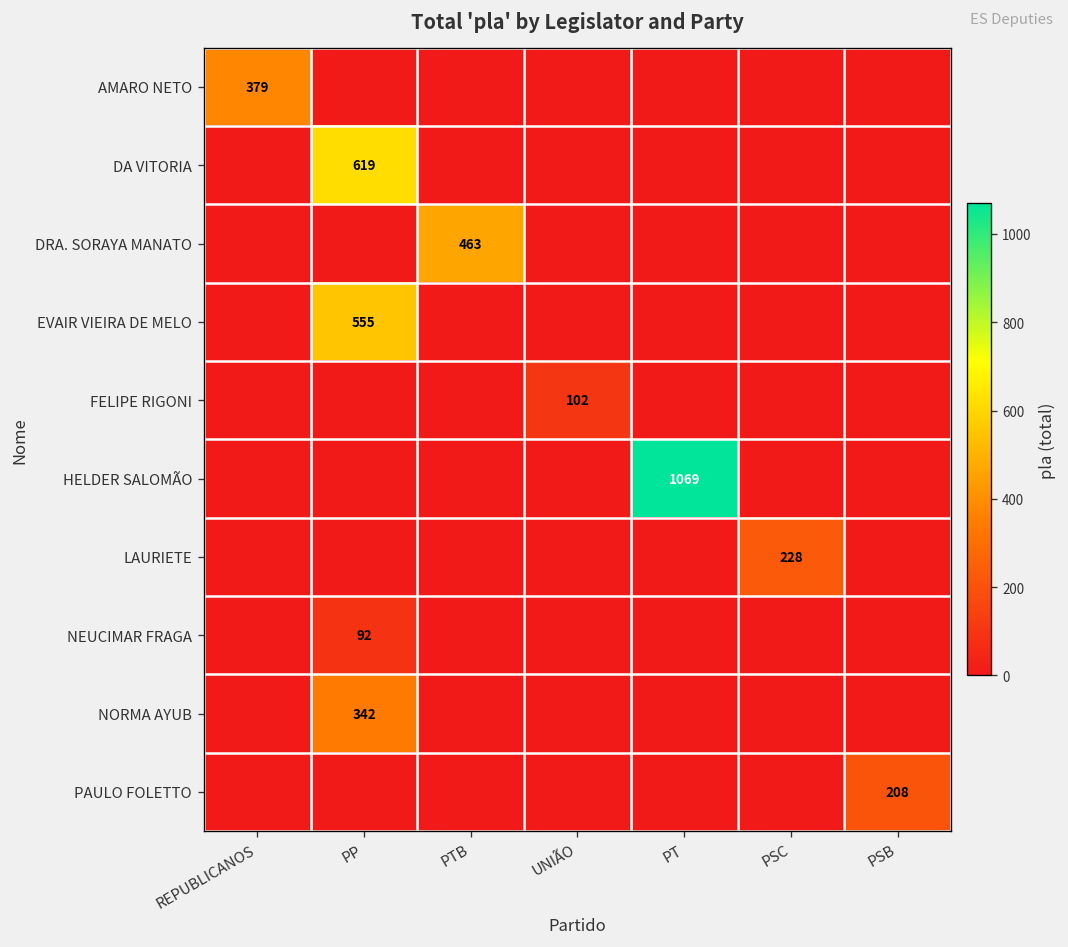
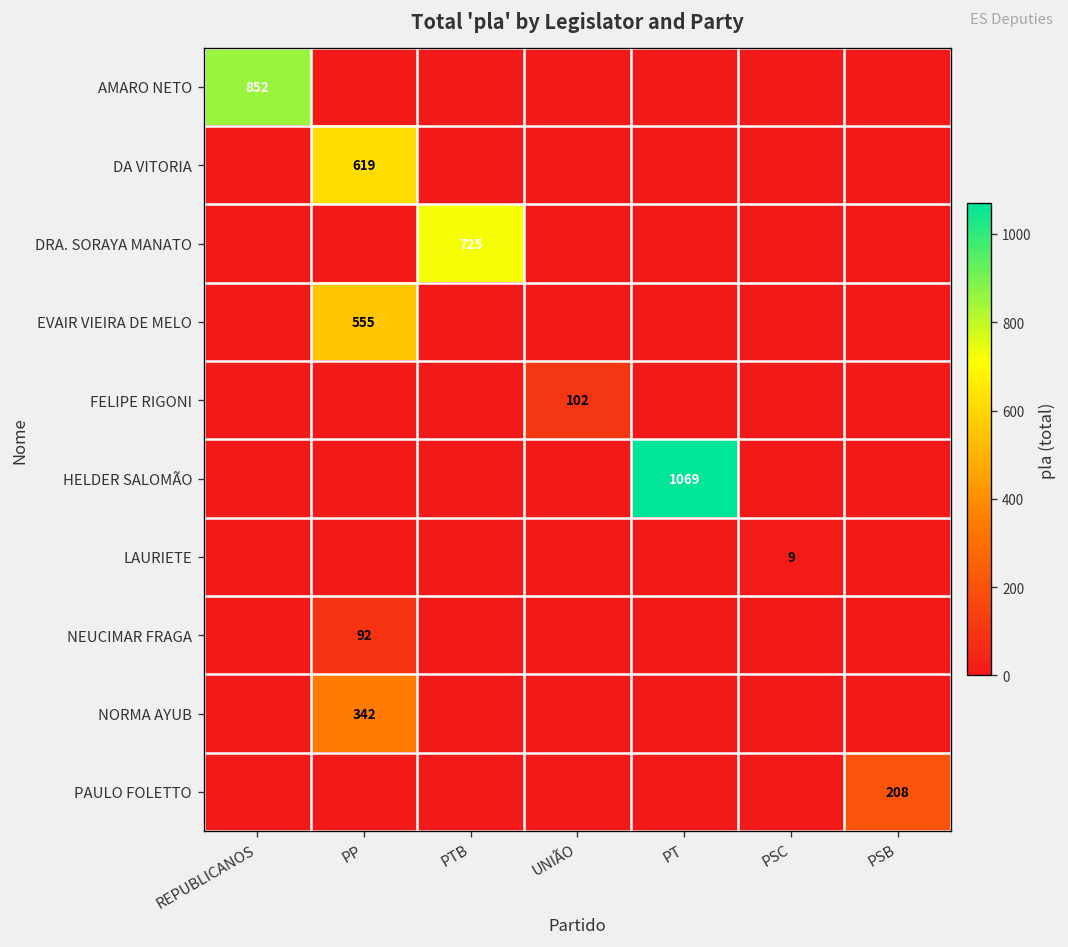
  {
    "AMARO NETO": {
-     "REPUBLICANOS": 379
+     "REPUBLICANOS": 852
    },
    "DA VITORIA": {
      "PP": 619
    },
    "DRA. SORAYA MANATO": {
-     "PTB": 463
+     "PTB": 725
    },
    "EVAIR VIEIRA DE MELO": {
      "PP": 555
    },
    "FELIPE RIGONI": {
      "UNIÃO": 102
    },
    "HELDER SALOMÃO": {
      "PT": 1069
    },
    "LAURIETE": {
-     "PSC": 228
+     "PSC": 9
    },
    "NEUCIMAR FRAGA": {
      "PP": 92
    },
    "NORMA AYUB": {
      "PP": 342
    },
    "PAULO FOLETTO": {
      "PSB": 208
    }
  }
